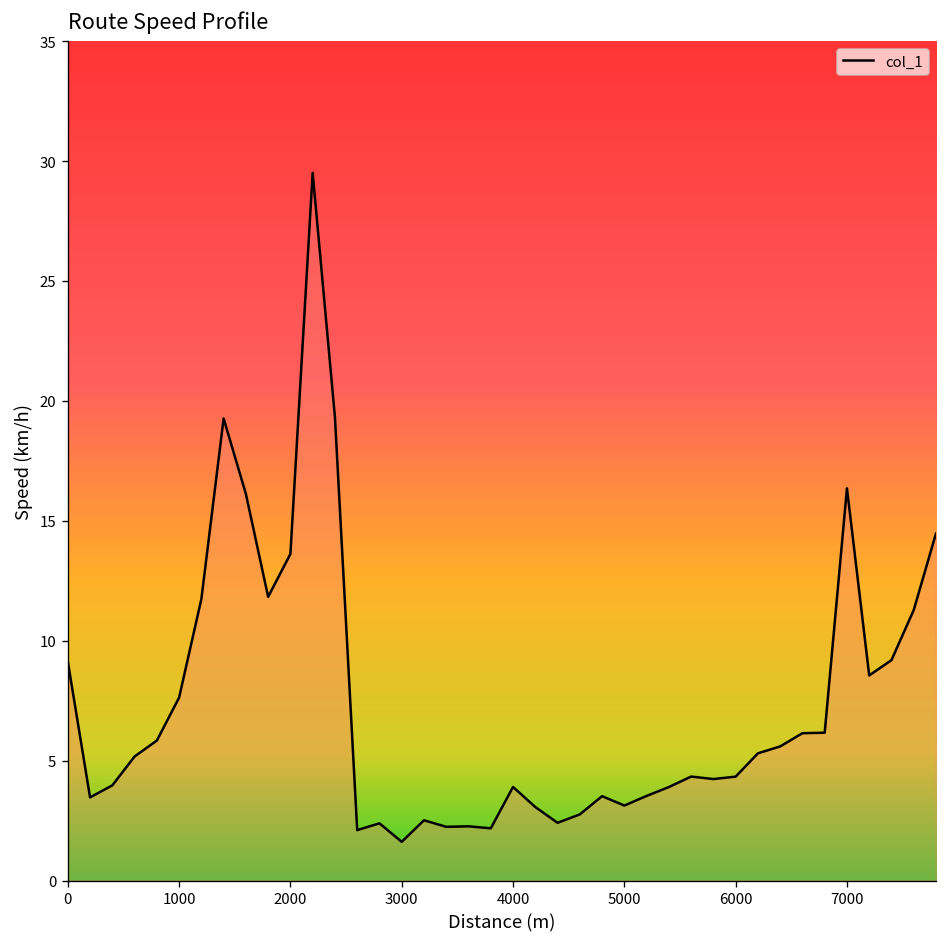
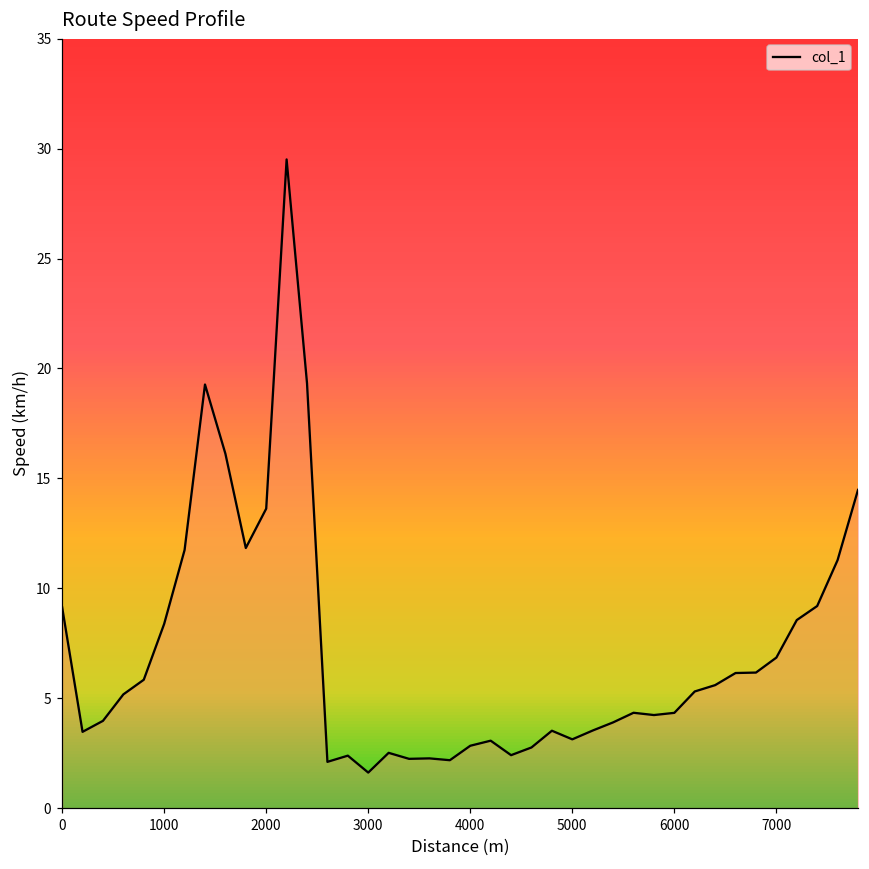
  {
    "0": 9.1,
-   "1000": 7.6,
+   "1000": 8.4,
    "2000": 13.6,
    "3000": 1.6,
-   "4000": 3.9,
+   "4000": 2.8,
    "5000": 3.1,
    "6000": 4.3,
-   "7000": 16.4
+   "7000": 6.8
  }
